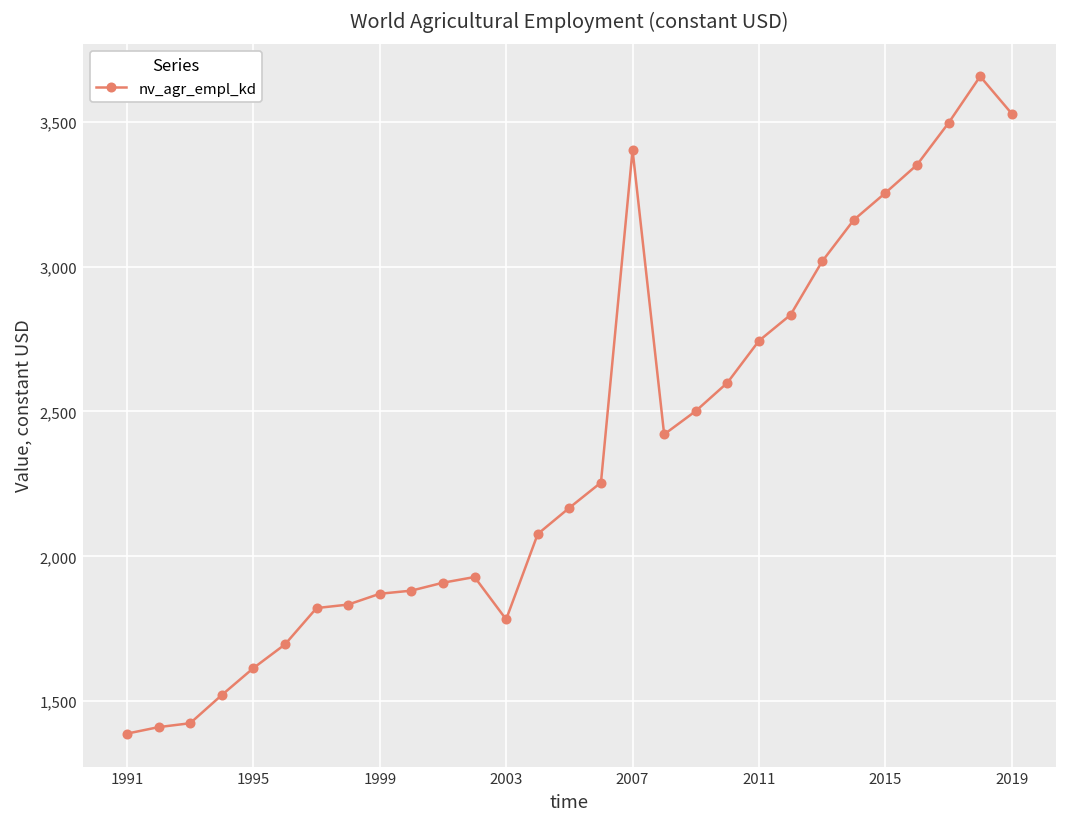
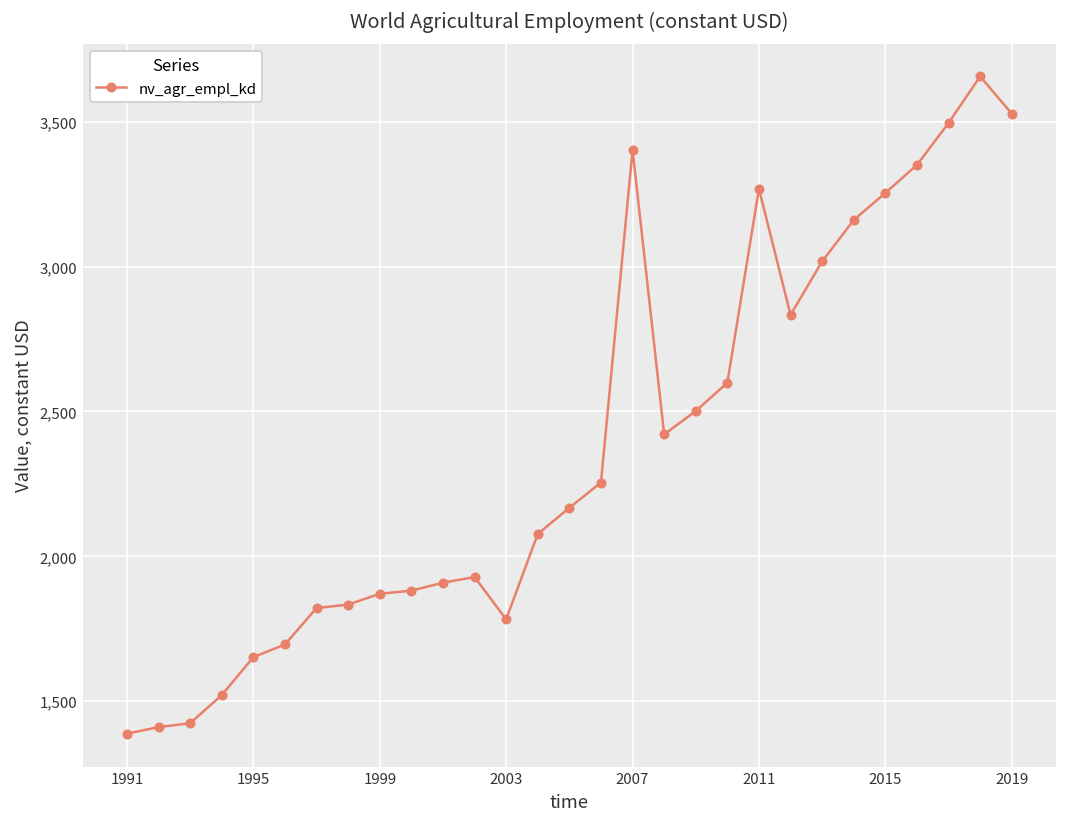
  {
    "1991": "1,390",
-   "1995": "1,610",
+   "1995": "1,650",
    "1999": "1,870",
    "2003": "1,780",
    "2007": "3,400",
-   "2011": "2,740",
+   "2011": "3,270",
    "2015": "3,250",
    "2019": "3,530"
  }
